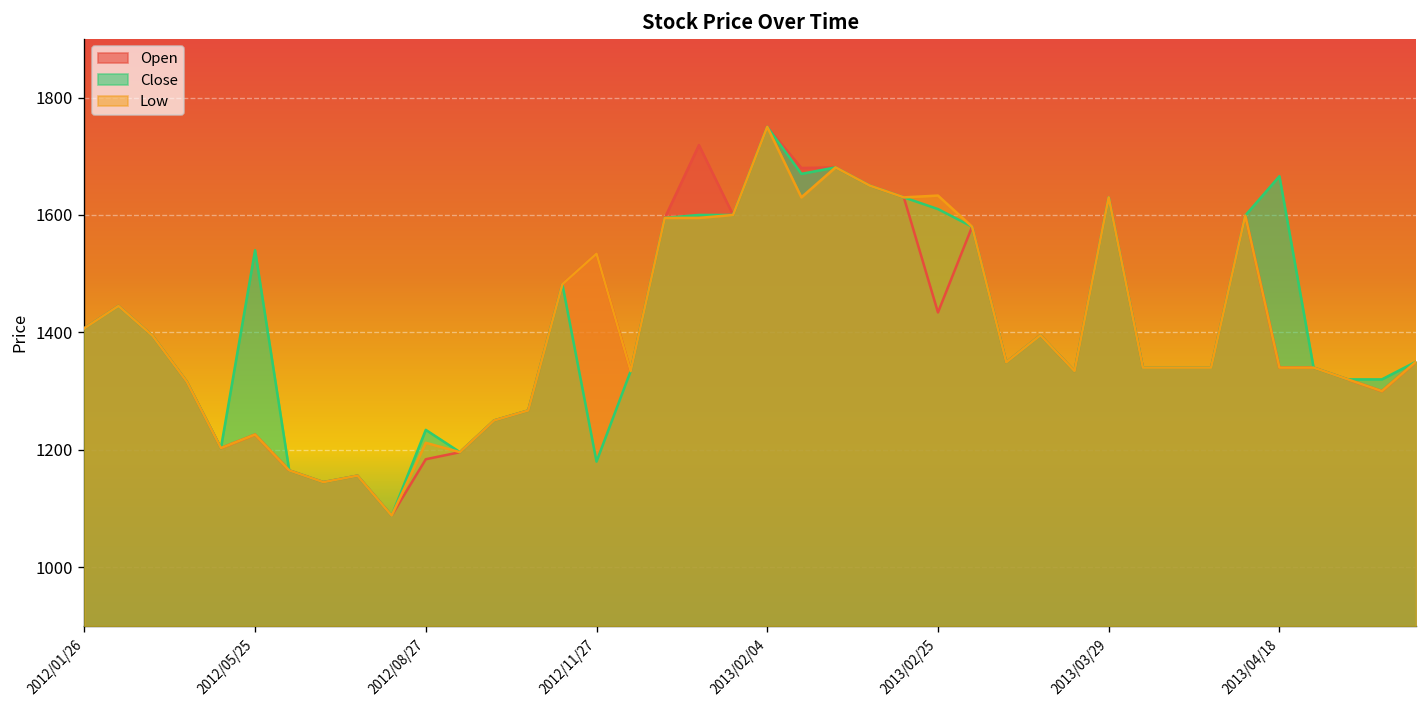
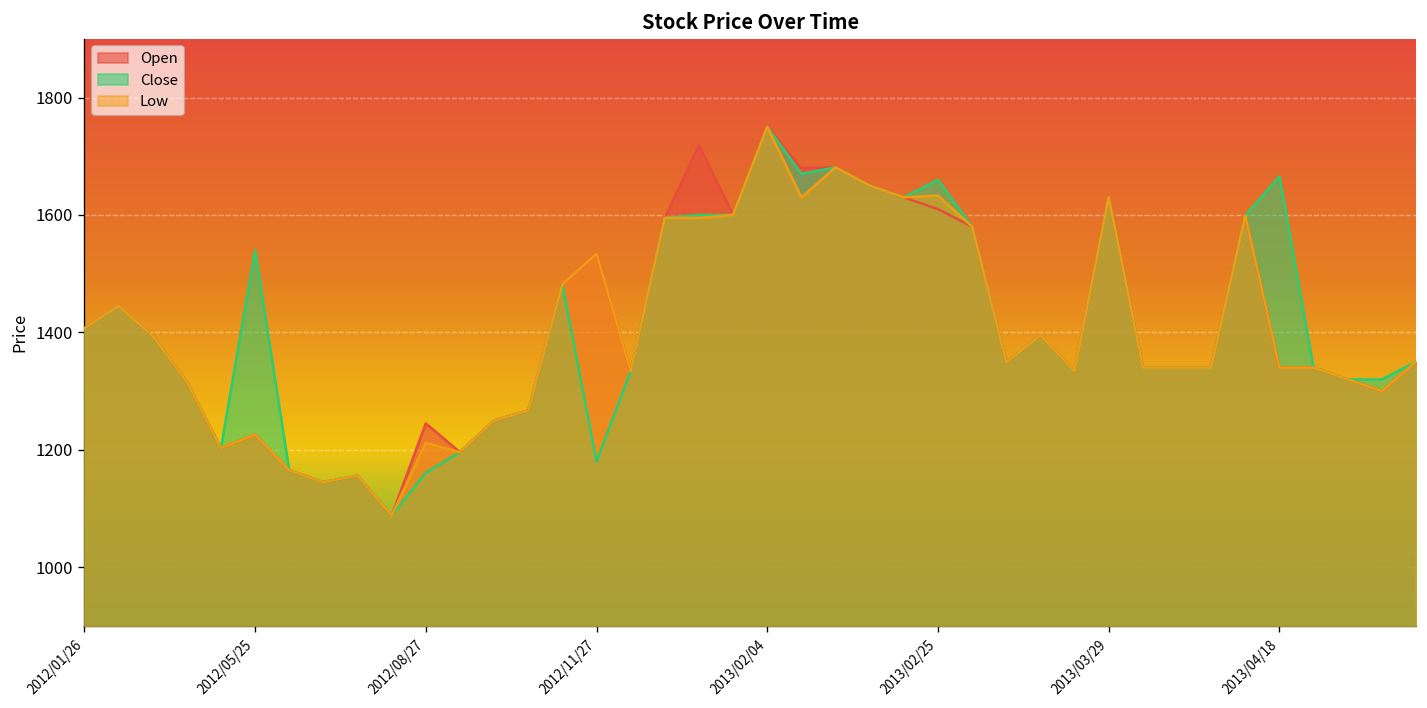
  {
    "Open": {
-     "2012/08/27": 1180,
-     "2013/02/25": 1430
+     "2012/08/27": 1250,
+     "2013/02/25": 1610
    },
    "Close": {
      "2012/05/25": 1540,
-     "2012/08/27": 1230,
+     "2012/08/27": 1160,
      "2012/11/27": 1180,
-     "2013/02/25": 1610,
+     "2013/02/25": 1660,
      "2013/04/18": 1670
    },
    "Low": {
      "2012/08/27": 1210,
      "2013/02/25": 1630
    }
  }
